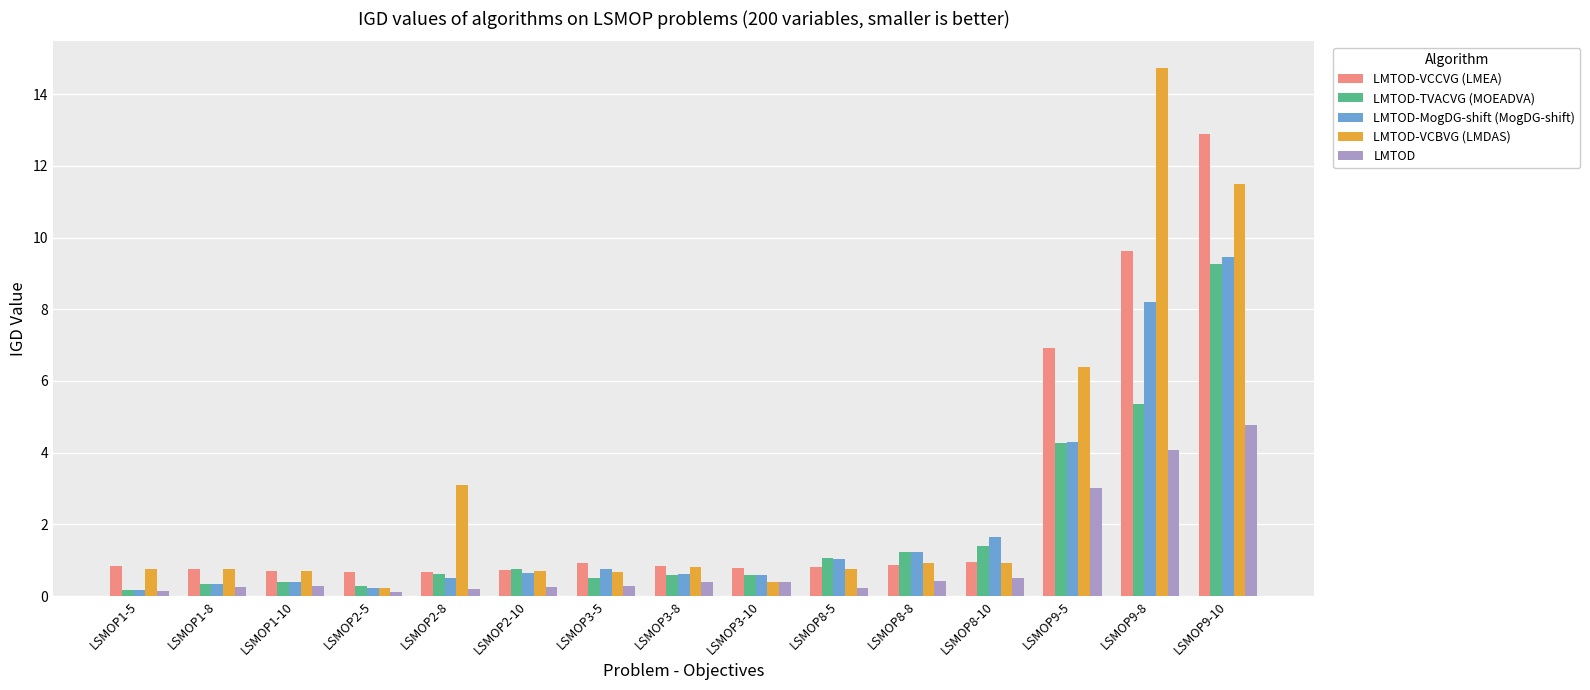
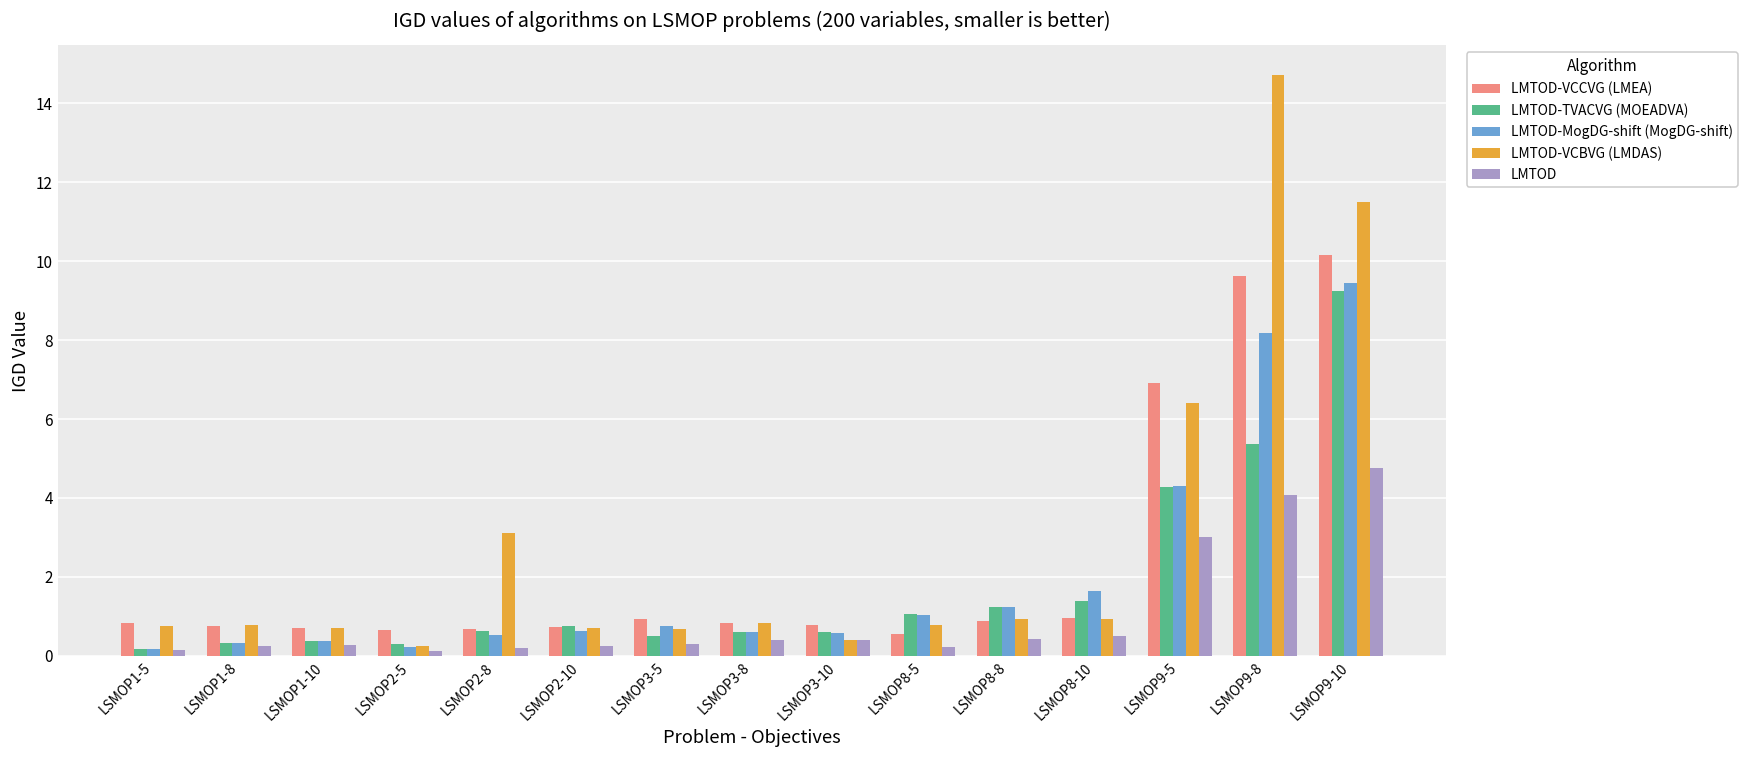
  {
    "LMTOD-VCCVG (LMEA)": {
      "LSMOP1-5": 0.8,
      "LSMOP1-8": 0.8,
      "LSMOP1-10": 0.7,
      "LSMOP2-5": 0.7,
      "LSMOP2-8": 0.7,
      "LSMOP2-10": 0.7,
      "LSMOP3-5": 0.9,
      "LSMOP3-8": 0.8,
      "LSMOP3-10": 0.8,
-     "LSMOP8-5": 0.8,
+     "LSMOP8-5": 0.6,
      "LSMOP8-8": 0.9,
      "LSMOP8-10": 0.9,
      "LSMOP9-5": 6.9,
      "LSMOP9-8": 9.6,
-     "LSMOP9-10": 12.9
+     "LSMOP9-10": 10.2
    },
    "LMTOD-TVACVG (MOEADVA)": {
      "LSMOP1-5": 0.2,
      "LSMOP1-8": 0.3,
      "LSMOP1-10": 0.4,
      "LSMOP2-5": 0.3,
      "LSMOP2-8": 0.6,
      "LSMOP2-10": 0.7,
      "LSMOP3-5": 0.5,
      "LSMOP3-8": 0.6,
      "LSMOP3-10": 0.6,
      "LSMOP8-5": 1.1,
      "LSMOP8-8": 1.2,
      "LSMOP8-10": 1.4,
      "LSMOP9-5": 4.3,
      "LSMOP9-8": 5.4,
      "LSMOP9-10": 9.3
    },
    "LMTOD-MogDG-shift (MogDG-shift)": {
      "LSMOP1-5": 0.2,
      "LSMOP1-8": 0.3,
      "LSMOP1-10": 0.4,
      "LSMOP2-5": 0.2,
      "LSMOP2-8": 0.5,
      "LSMOP2-10": 0.6,
      "LSMOP3-5": 0.8,
      "LSMOP3-8": 0.6,
      "LSMOP3-10": 0.6,
      "LSMOP8-5": 1.0,
      "LSMOP8-8": 1.2,
      "LSMOP8-10": 1.6,
      "LSMOP9-5": 4.3,
      "LSMOP9-8": 8.2,
      "LSMOP9-10": 9.4
    },
    "LMTOD-VCBVG (LMDAS)": {
      "LSMOP1-5": 0.8,
      "LSMOP1-8": 0.8,
      "LSMOP1-10": 0.7,
      "LSMOP2-5": 0.2,
      "LSMOP2-8": 3.1,
      "LSMOP2-10": 0.7,
      "LSMOP3-5": 0.7,
      "LSMOP3-8": 0.8,
      "LSMOP3-10": 0.4,
      "LSMOP8-5": 0.8,
      "LSMOP8-8": 0.9,
      "LSMOP8-10": 0.9,
      "LSMOP9-5": 6.4,
      "LSMOP9-8": 14.7,
      "LSMOP9-10": 11.5
    },
    "LMTOD": {
      "LSMOP1-5": 0.1,
      "LSMOP1-8": 0.2,
      "LSMOP1-10": 0.3,
      "LSMOP2-5": 0.1,
      "LSMOP2-8": 0.2,
      "LSMOP2-10": 0.2,
      "LSMOP3-5": 0.3,
      "LSMOP3-8": 0.4,
      "LSMOP3-10": 0.4,
      "LSMOP8-5": 0.2,
      "LSMOP8-8": 0.4,
      "LSMOP8-10": 0.5,
      "LSMOP9-5": 3.0,
      "LSMOP9-8": 4.1,
      "LSMOP9-10": 4.8
    }
  }
